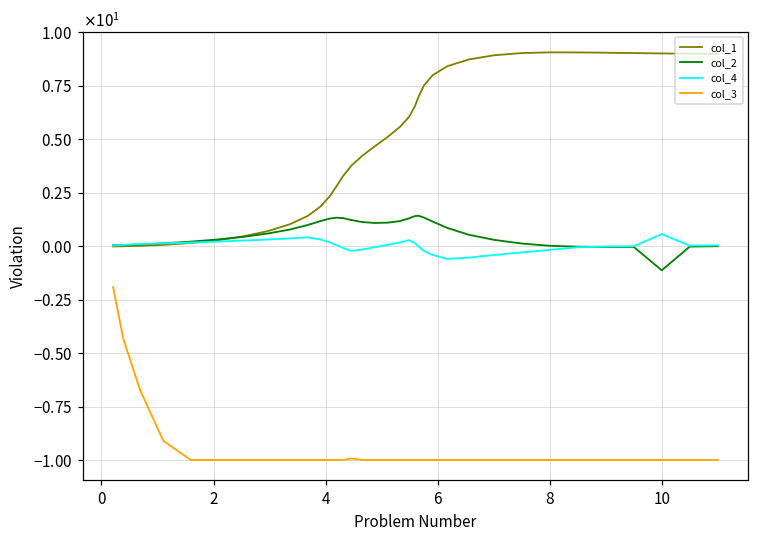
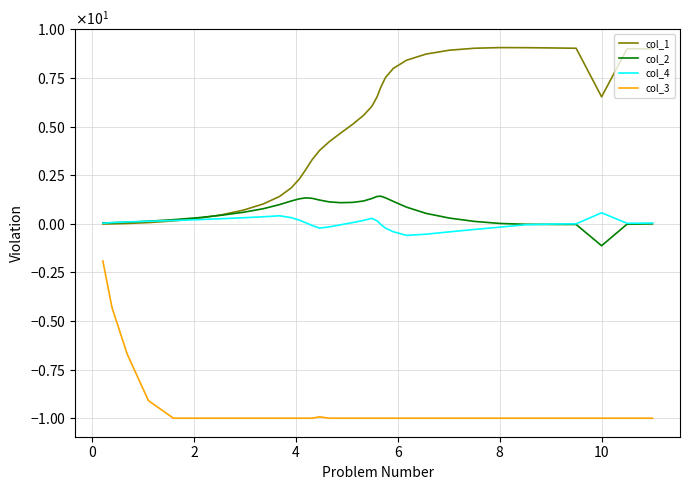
  {
    "col_1": {
      "8": 9.1,
-     "10": 9.0
+     "10": 6.5
    },
    "col_2": {
      "8": 0.0,
      "10": -1.1
    },
    "col_4": {
      "8": -0.2,
      "10": 0.6
    },
    "col_3": {
      "8": -10.0,
      "10": -10.0
    }
  }
